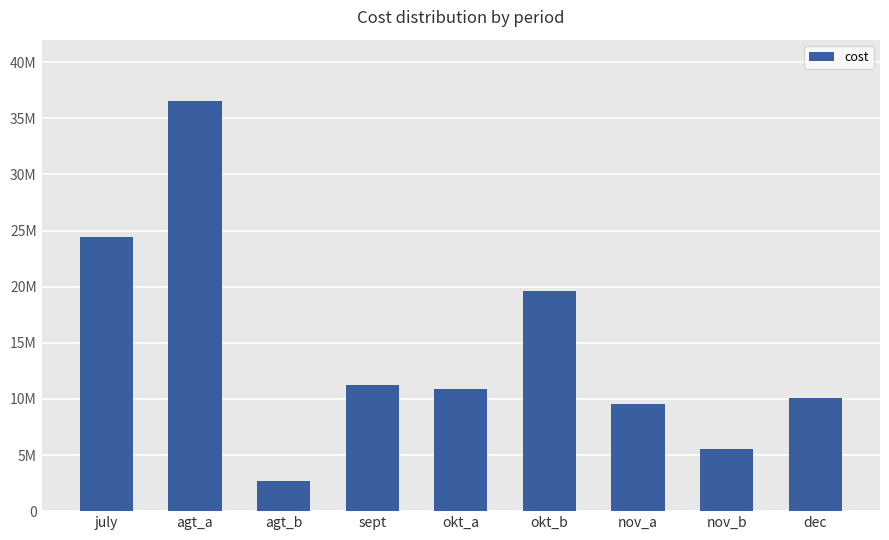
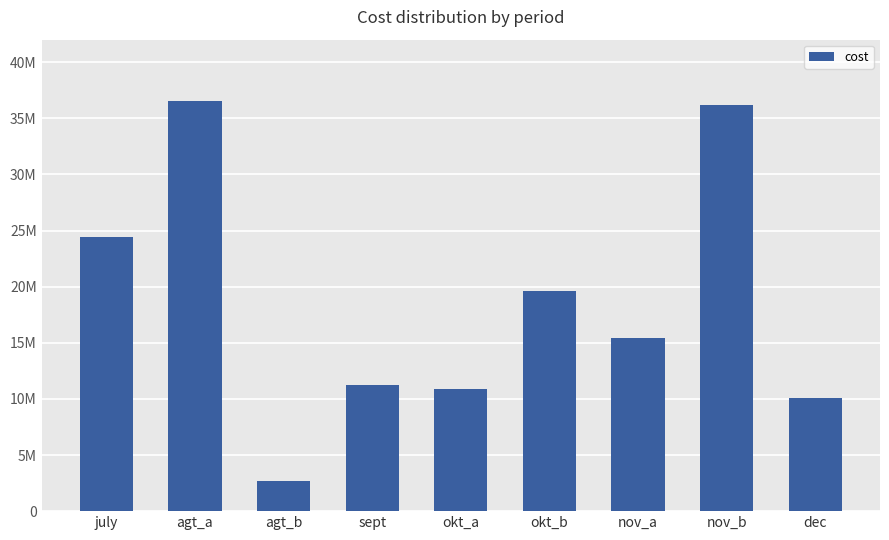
  {
    "july": 24400000,
    "agt_a": 36500000,
    "agt_b": 2700000,
    "sept": 11200000,
    "okt_a": 10900000,
    "okt_b": 19700000,
-   "nov_a": 9600000,
-   "nov_b": 5600000,
+   "nov_a": 15400000,
+   "nov_b": 36200000,
    "dec": 10000000
  }
